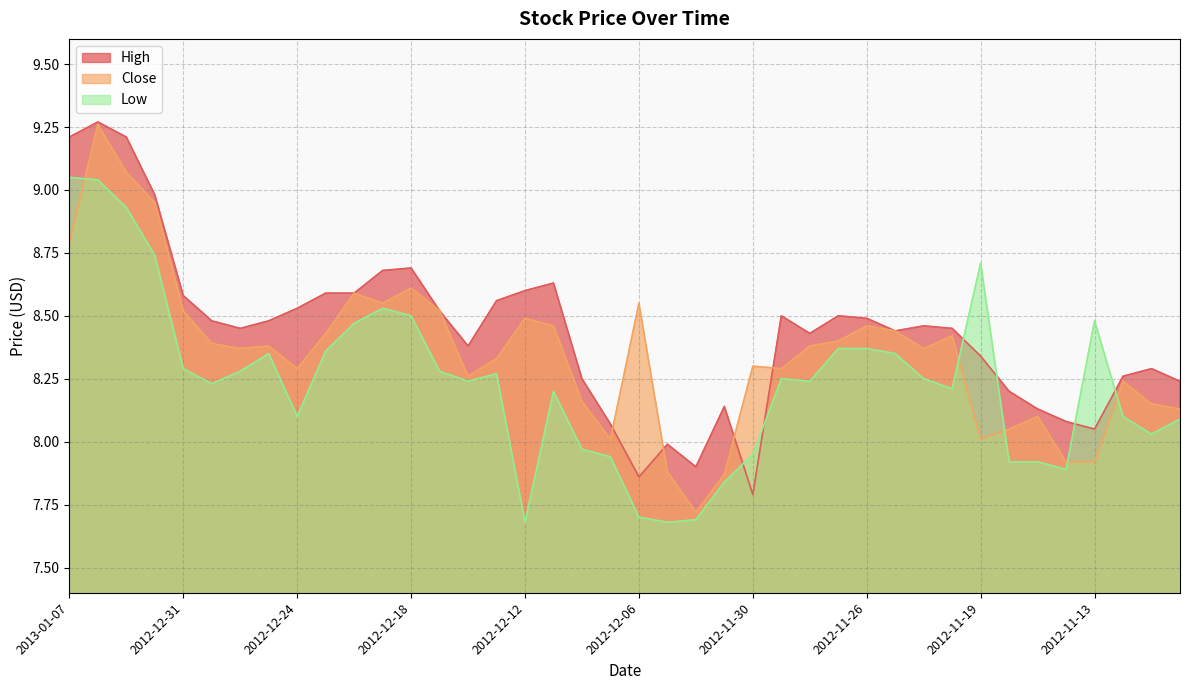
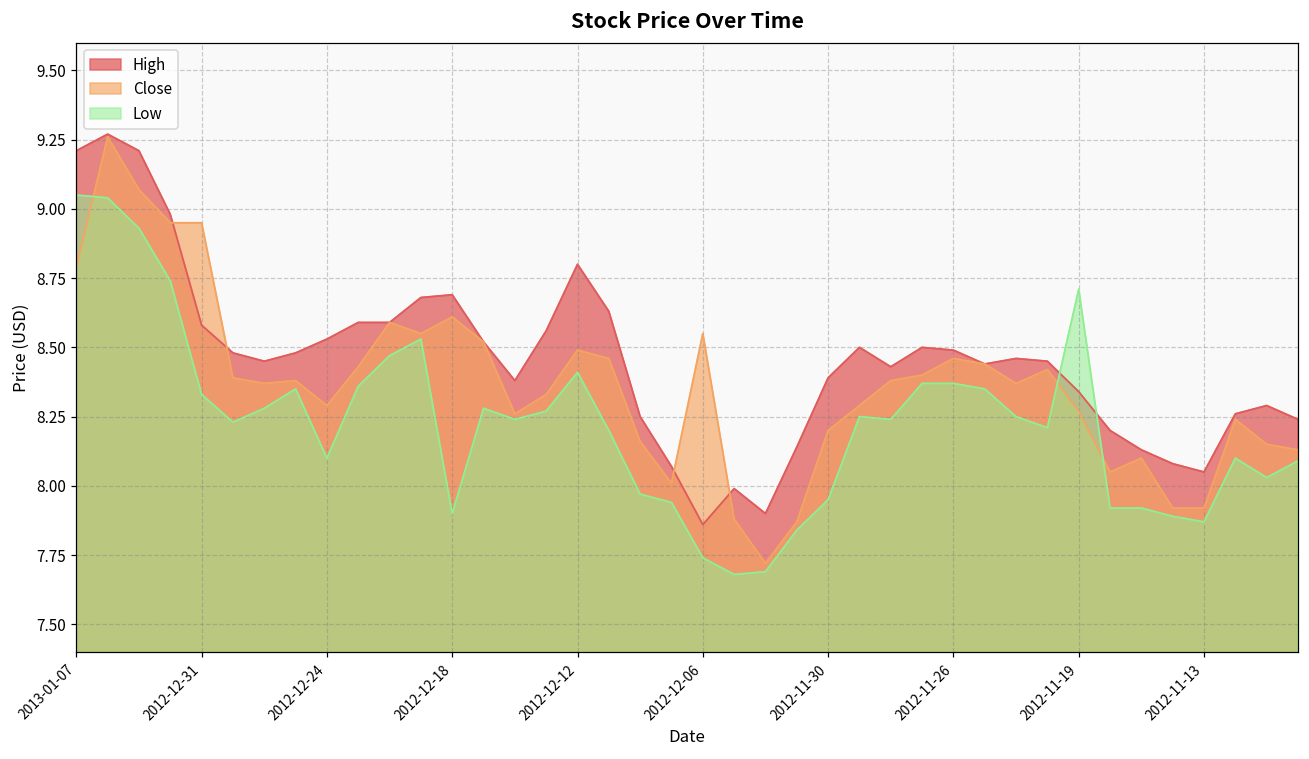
  {
    "High": {
      "2013-01-07": 9.21,
      "2012-12-31": 8.58,
      "2012-12-24": 8.53,
      "2012-12-18": 8.69,
-     "2012-12-12": 8.6,
+     "2012-12-12": 8.8,
      "2012-12-06": 7.86,
-     "2012-11-30": 7.79,
+     "2012-11-30": 8.39,
      "2012-11-26": 8.49,
      "2012-11-19": 8.34,
      "2012-11-13": 8.05
    },
    "Close": {
      "2013-01-07": 8.79,
-     "2012-12-31": 8.52,
+     "2012-12-31": 8.95,
      "2012-12-24": 8.29,
      "2012-12-18": 8.61,
      "2012-12-12": 8.49,
      "2012-12-06": 8.55,
-     "2012-11-30": 8.3,
+     "2012-11-30": 8.2,
      "2012-11-26": 8.46,
-     "2012-11-19": 8.01,
+     "2012-11-19": 8.27,
      "2012-11-13": 7.92
    },
    "Low": {
      "2013-01-07": 9.05,
-     "2012-12-31": 8.29,
+     "2012-12-31": 8.33,
      "2012-12-24": 8.10,
-     "2012-12-18": 8.5,
-     "2012-12-12": 7.68,
-     "2012-12-06": 7.70,
+     "2012-12-18": 7.9,
+     "2012-12-12": 8.41,
+     "2012-12-06": 7.74,
      "2012-11-30": 7.95,
      "2012-11-26": 8.37,
      "2012-11-19": 8.71,
-     "2012-11-13": 8.48
+     "2012-11-13": 7.87
    }
  }
